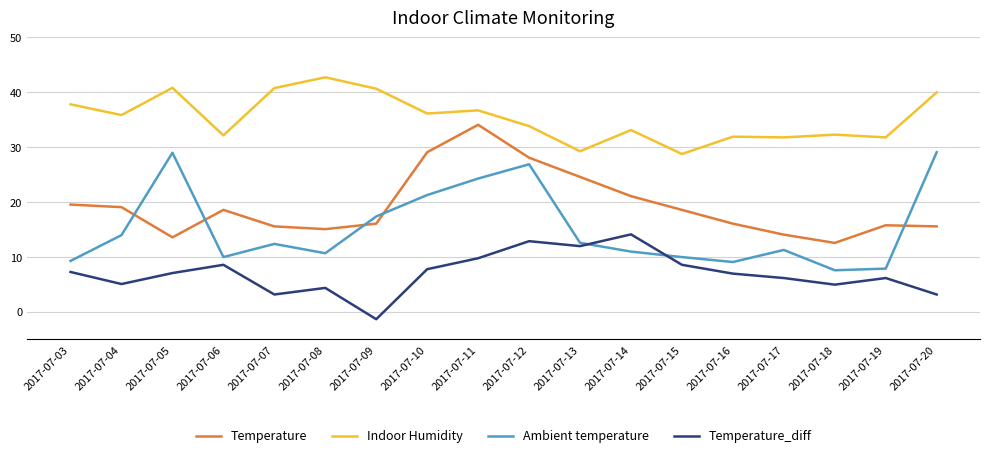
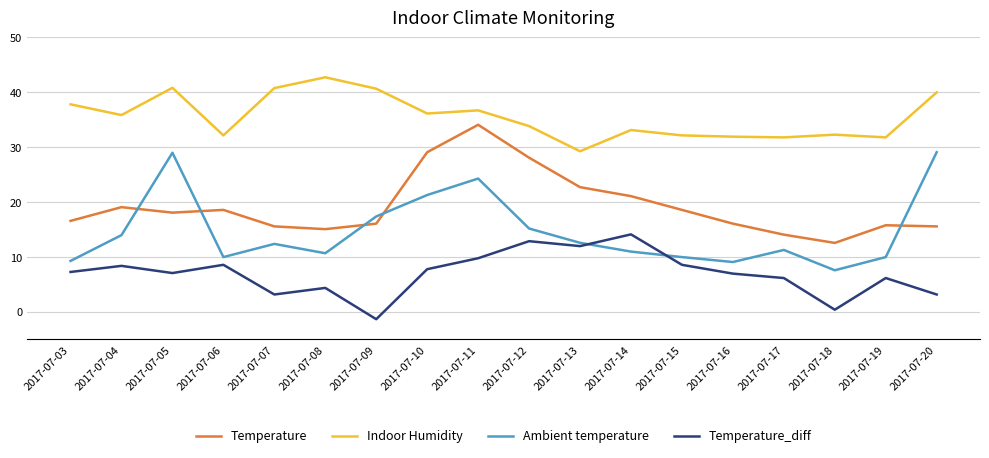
  {
    "Temperature": {
-     "2017-07-03": 20,
+     "2017-07-03": 17,
      "2017-07-04": 19,
-     "2017-07-05": 14,
+     "2017-07-05": 18,
      "2017-07-06": 19,
      "2017-07-07": 16,
      "2017-07-08": 15,
      "2017-07-09": 16,
      "2017-07-10": 29,
      "2017-07-11": 34,
      "2017-07-12": 28,
-     "2017-07-13": 25,
+     "2017-07-13": 23,
      "2017-07-14": 21,
      "2017-07-15": 19,
      "2017-07-16": 16,
      "2017-07-17": 14,
      "2017-07-18": 13,
      "2017-07-19": 16,
      "2017-07-20": 16
    },
    "Indoor Humidity": {
      "2017-07-03": 38,
      "2017-07-04": 36,
      "2017-07-05": 41,
      "2017-07-06": 32,
      "2017-07-07": 41,
      "2017-07-08": 43,
      "2017-07-09": 41,
      "2017-07-10": 36,
      "2017-07-11": 37,
      "2017-07-12": 34,
      "2017-07-13": 29,
      "2017-07-14": 33,
-     "2017-07-15": 29,
+     "2017-07-15": 32,
      "2017-07-16": 32,
      "2017-07-17": 32,
      "2017-07-18": 32,
      "2017-07-19": 32,
      "2017-07-20": 40
    },
    "Ambient temperature": {
      "2017-07-03": 9,
      "2017-07-04": 14,
      "2017-07-05": 29,
      "2017-07-06": 10,
      "2017-07-07": 12,
      "2017-07-08": 11,
      "2017-07-09": 17,
      "2017-07-10": 21,
      "2017-07-11": 24,
-     "2017-07-12": 27,
+     "2017-07-12": 15,
      "2017-07-13": 13,
      "2017-07-14": 11,
      "2017-07-15": 10,
      "2017-07-16": 9,
      "2017-07-17": 11,
      "2017-07-18": 8,
-     "2017-07-19": 8,
+     "2017-07-19": 10,
      "2017-07-20": 29
    },
    "Temperature_diff": {
      "2017-07-03": 7,
-     "2017-07-04": 5,
+     "2017-07-04": 8,
      "2017-07-05": 7,
      "2017-07-06": 9,
      "2017-07-07": 3,
      "2017-07-08": 4,
      "2017-07-09": -1,
      "2017-07-10": 8,
      "2017-07-11": 10,
      "2017-07-12": 13,
      "2017-07-13": 12,
      "2017-07-14": 14,
      "2017-07-15": 9,
      "2017-07-16": 7,
      "2017-07-17": 6,
-     "2017-07-18": 5,
+     "2017-07-18": 0,
      "2017-07-19": 6,
      "2017-07-20": 3
    }
  }
